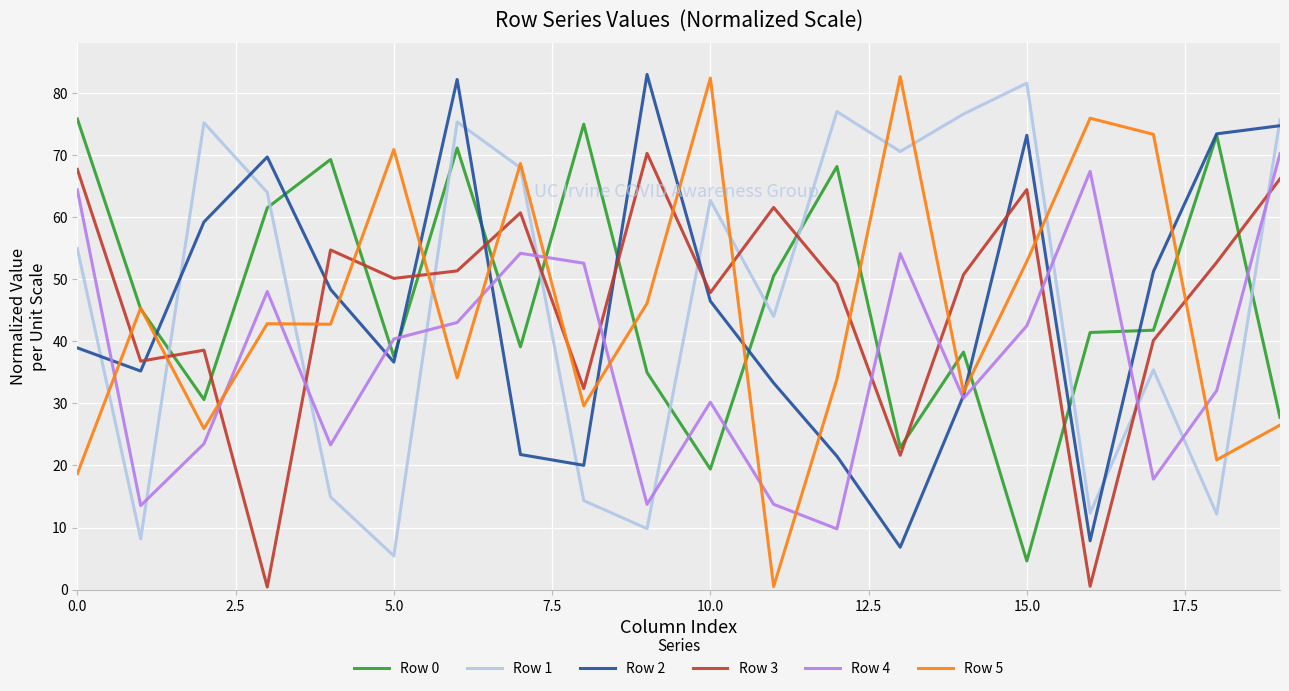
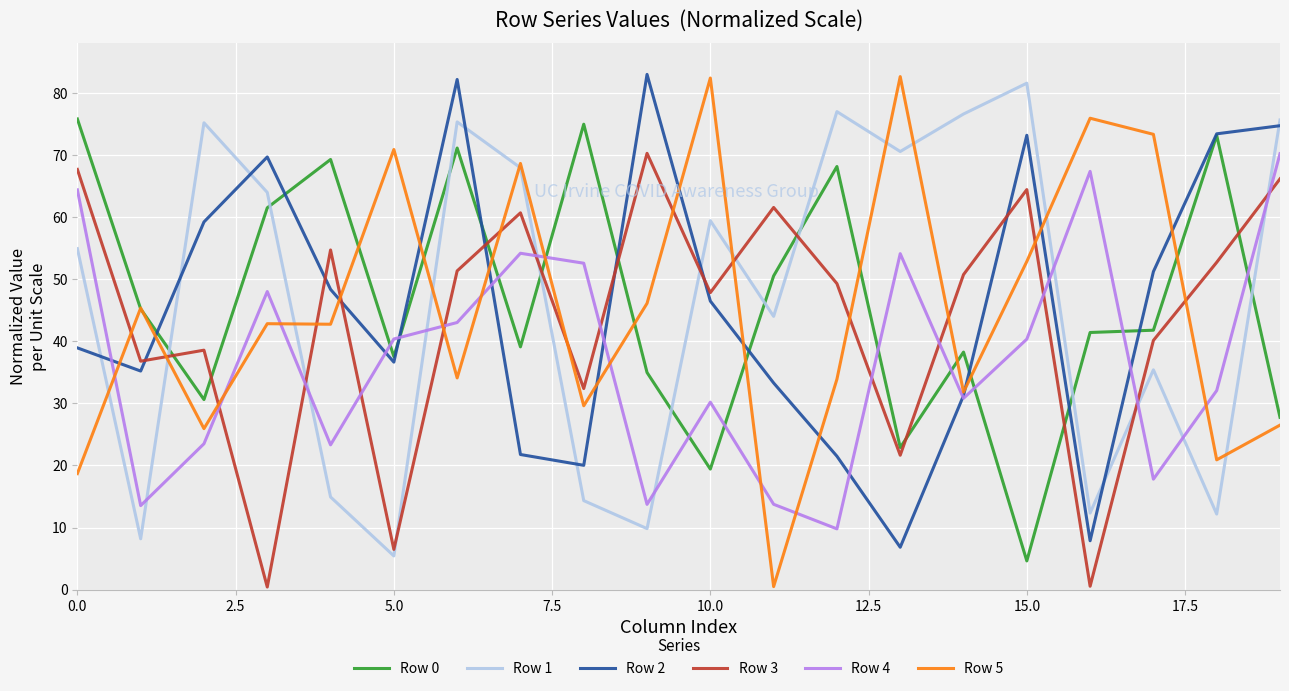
  {
    "Row 0": {
      "0.0": 76,
      "5.0": 38,
      "10.0": 19,
      "15.0": 5
    },
    "Row 1": {
      "0.0": 55,
      "5.0": 5,
-     "10.0": 63,
+     "10.0": 59,
      "15.0": 82
    },
    "Row 2": {
      "0.0": 39,
      "5.0": 37,
      "10.0": 46,
      "15.0": 73
    },
    "Row 3": {
      "0.0": 68,
-     "5.0": 50,
+     "5.0": 6,
      "10.0": 48,
      "15.0": 64
    },
    "Row 4": {
      "0.0": 64,
      "5.0": 40,
      "10.0": 30,
-     "15.0": 43
+     "15.0": 40
    },
    "Row 5": {
      "0.0": 19,
      "5.0": 71,
      "10.0": 82,
      "15.0": 53
    }
  }
